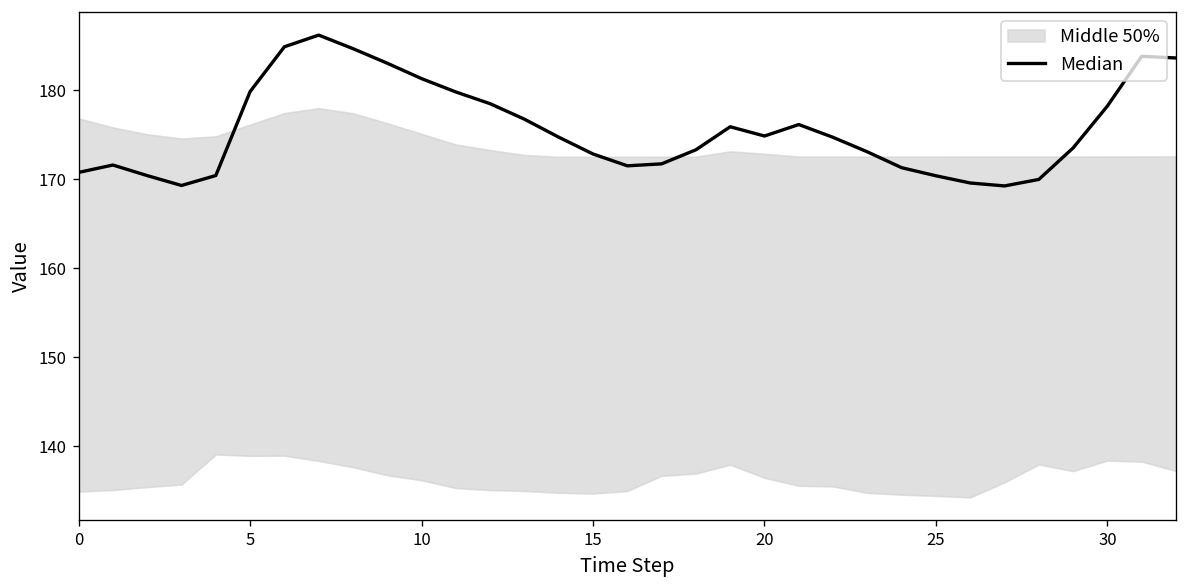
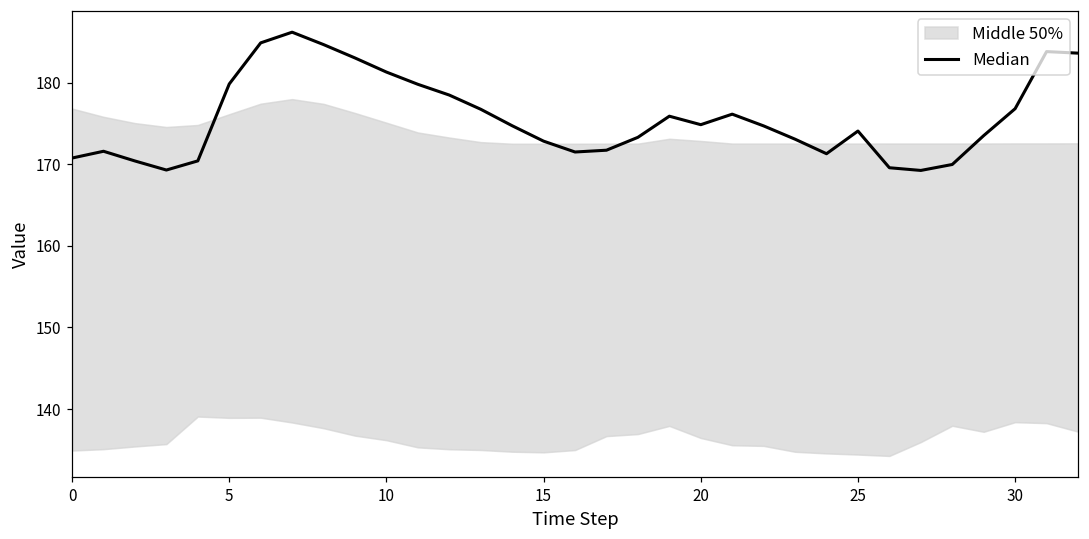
  {
    "Median": {
      "0": 171,
      "5": 180,
      "10": 181,
      "20": 175,
-     "25": 170,
-     "30": 178
+     "25": 174,
+     "30": 177
    }
  }
